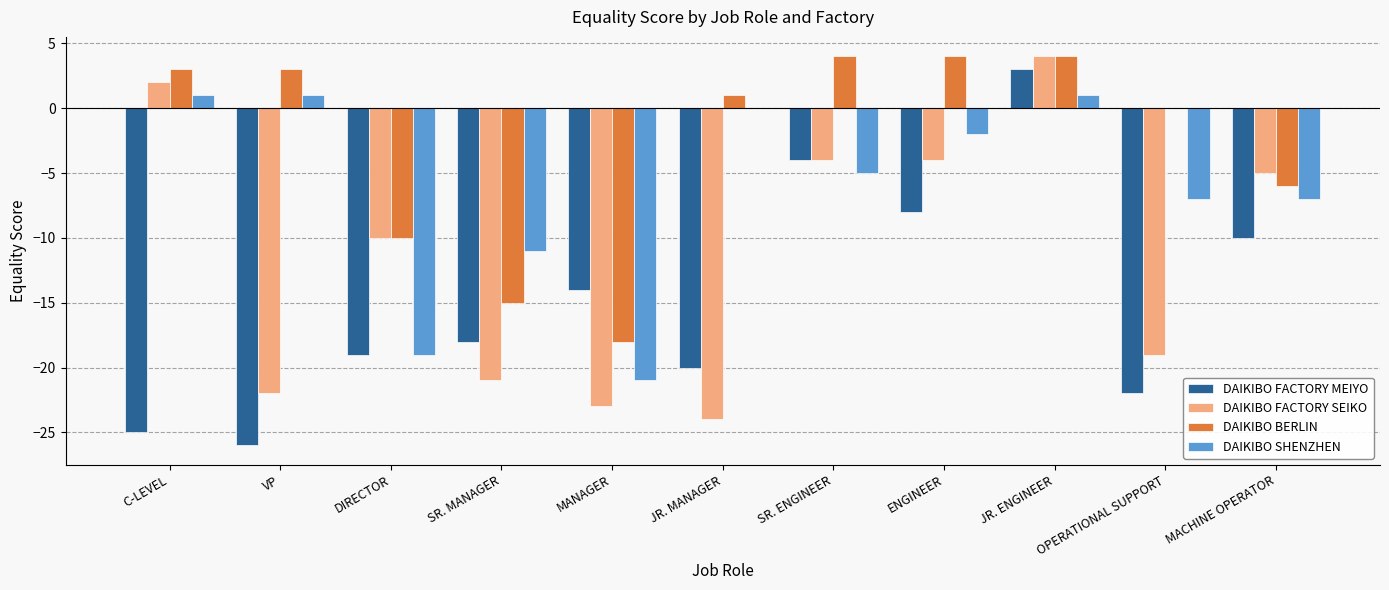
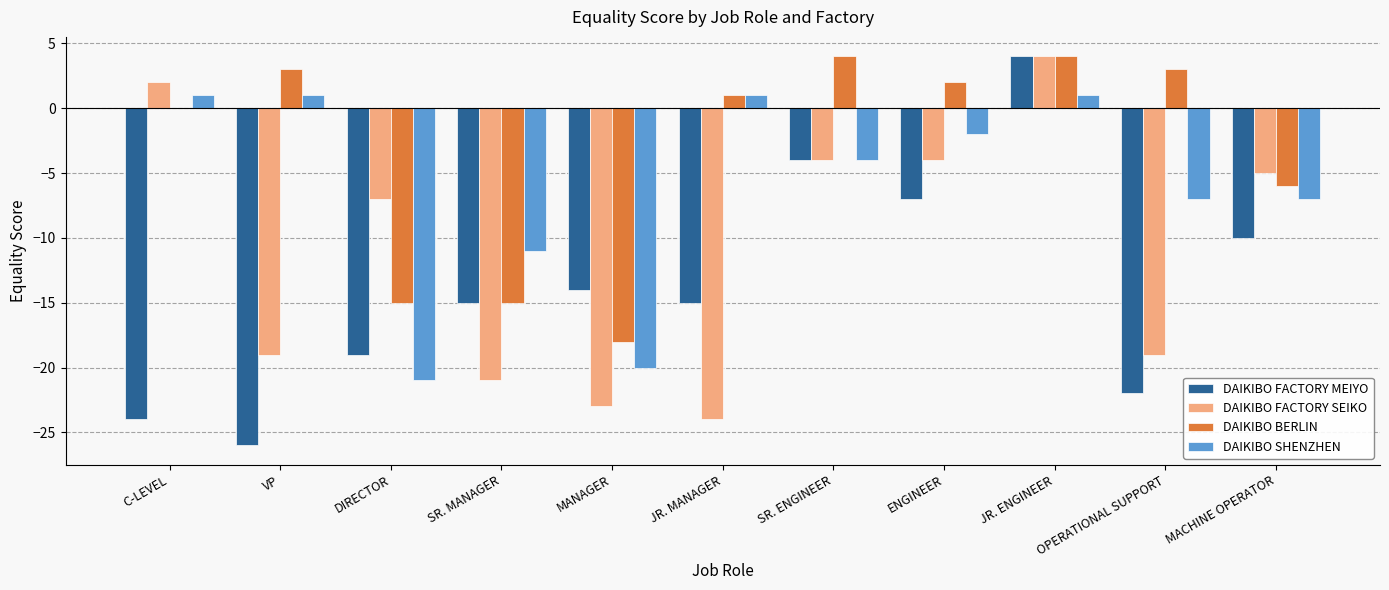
  {
    "DAIKIBO FACTORY MEIYO": {
-     "C-LEVEL": -25,
+     "C-LEVEL": -24,
      "VP": -26,
      "DIRECTOR": -19,
-     "SR. MANAGER": -18,
+     "SR. MANAGER": -15,
      "MANAGER": -14,
-     "JR. MANAGER": -20,
+     "JR. MANAGER": -15,
      "SR. ENGINEER": -4,
-     "ENGINEER": -8,
-     "JR. ENGINEER": 3,
+     "ENGINEER": -7,
+     "JR. ENGINEER": 4,
      "OPERATIONAL SUPPORT": -22,
      "MACHINE OPERATOR": -10
    },
    "DAIKIBO FACTORY SEIKO": {
      "C-LEVEL": 2,
-     "VP": -22,
-     "DIRECTOR": -10,
+     "VP": -19,
+     "DIRECTOR": -7,
      "SR. MANAGER": -21,
      "MANAGER": -23,
      "JR. MANAGER": -24,
      "SR. ENGINEER": -4,
      "ENGINEER": -4,
      "JR. ENGINEER": 4,
      "OPERATIONAL SUPPORT": -19,
      "MACHINE OPERATOR": -5
    },
    "DAIKIBO BERLIN": {
-     "C-LEVEL": 3,
+     "C-LEVEL": 0,
      "VP": 3,
-     "DIRECTOR": -10,
+     "DIRECTOR": -15,
      "SR. MANAGER": -15,
      "MANAGER": -18,
      "JR. MANAGER": 1,
      "SR. ENGINEER": 4,
-     "ENGINEER": 4,
+     "ENGINEER": 2,
      "JR. ENGINEER": 4,
-     "OPERATIONAL SUPPORT": 0,
+     "OPERATIONAL SUPPORT": 3,
      "MACHINE OPERATOR": -6
    },
    "DAIKIBO SHENZHEN": {
      "C-LEVEL": 1,
      "VP": 1,
-     "DIRECTOR": -19,
+     "DIRECTOR": -21,
      "SR. MANAGER": -11,
-     "MANAGER": -21,
-     "JR. MANAGER": 0,
-     "SR. ENGINEER": -5,
+     "MANAGER": -20,
+     "JR. MANAGER": 1,
+     "SR. ENGINEER": -4,
      "ENGINEER": -2,
      "JR. ENGINEER": 1,
      "OPERATIONAL SUPPORT": -7,
      "MACHINE OPERATOR": -7
    }
  }
